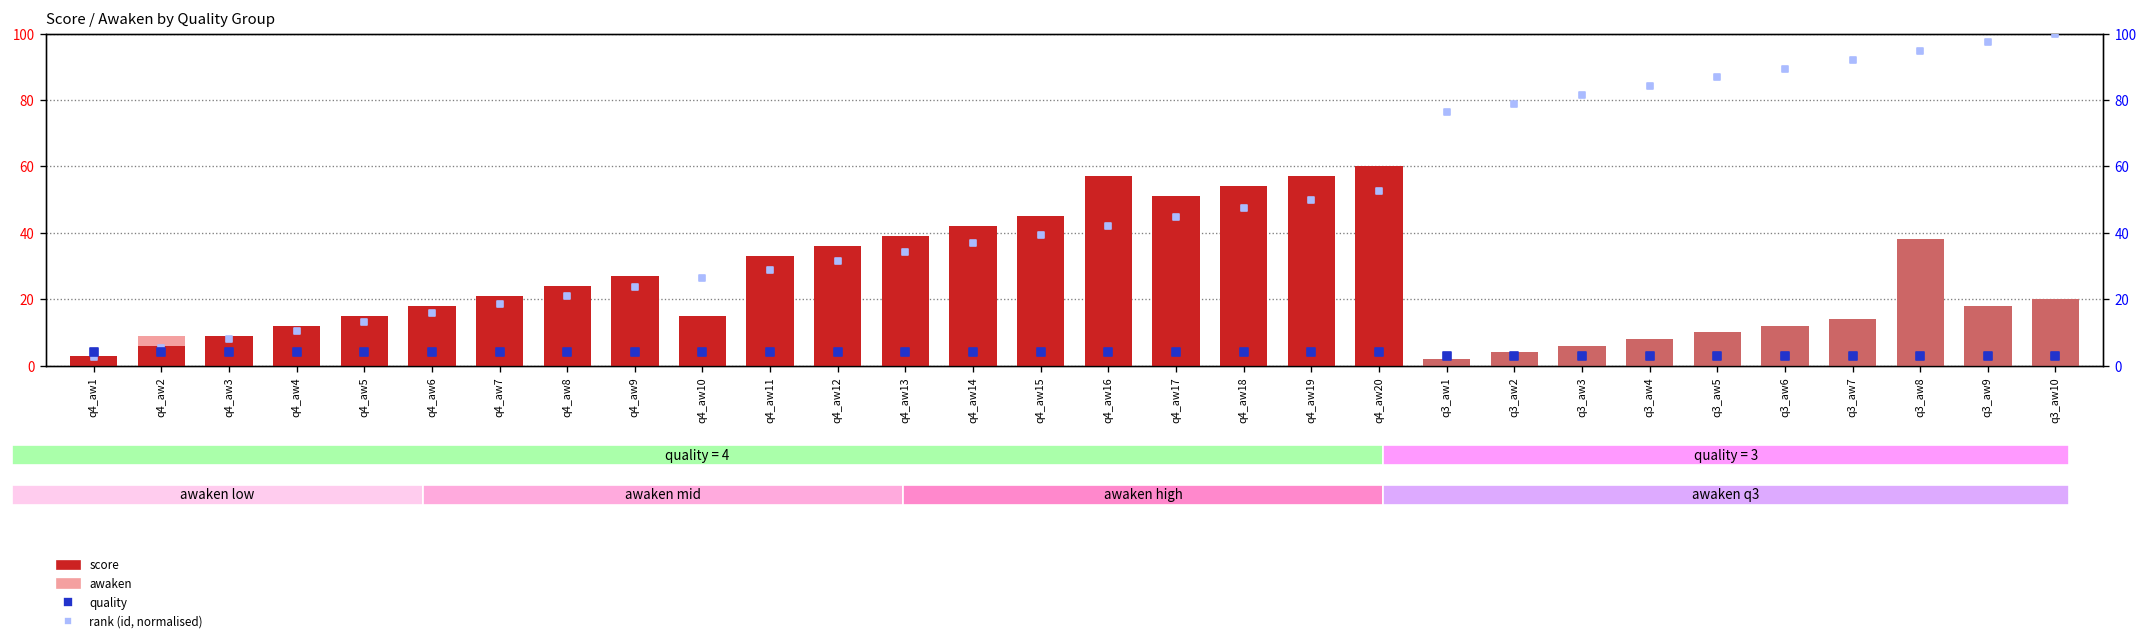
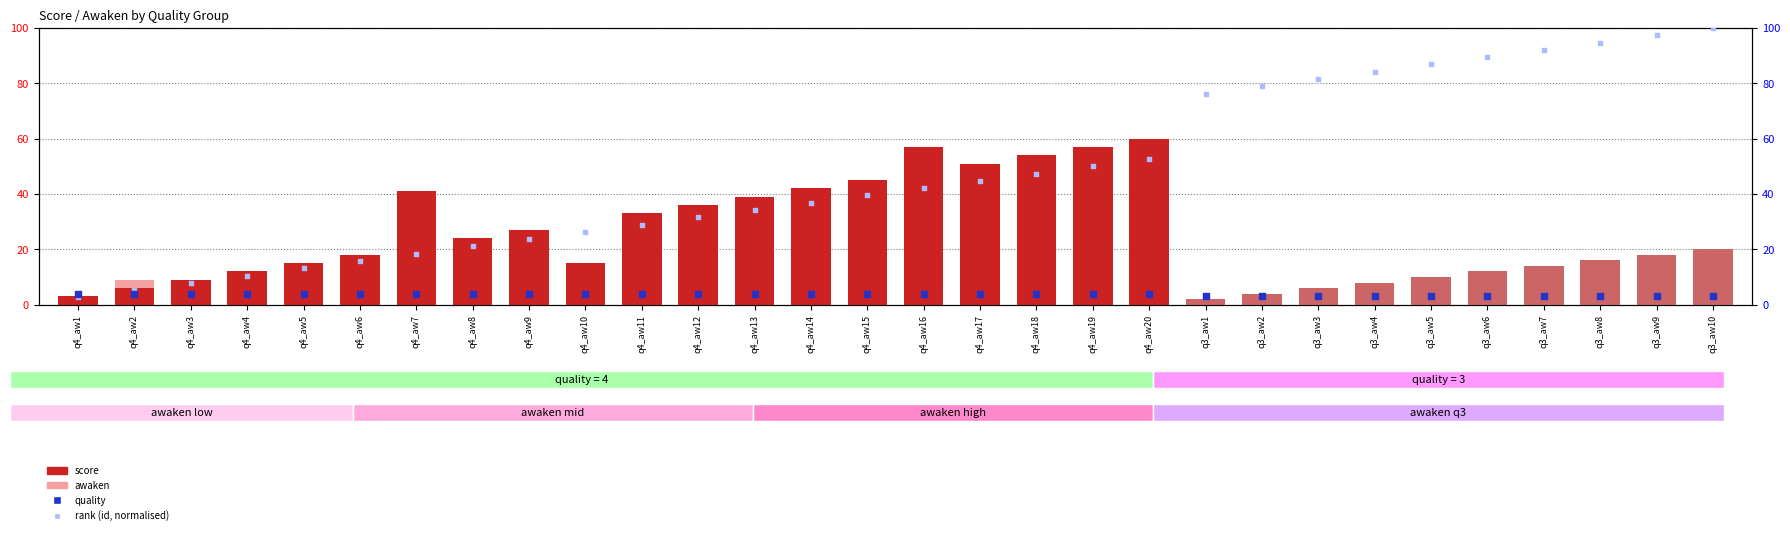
  {
    "score": {
      "q4_aw1": 3,
      "q4_aw3": 9,
      "q4_aw4": 12,
      "q4_aw5": 15,
      "q4_aw6": 18,
-     "q4_aw7": 21,
+     "q4_aw7": 41,
      "q4_aw8": 24,
      "q4_aw9": 27,
      "q4_aw10": 15,
      "q4_aw11": 33,
      "q4_aw12": 36,
      "q4_aw13": 39,
      "q4_aw14": 42,
      "q4_aw15": 45,
      "q4_aw16": 57,
      "q4_aw17": 51,
      "q4_aw18": 54,
      "q4_aw19": 57,
      "q4_aw20": 60,
      "q3_aw1": 2,
      "q3_aw2": 4,
      "q3_aw3": 6,
      "q3_aw4": 8,
      "q3_aw5": 10,
      "q3_aw6": 12,
      "q3_aw7": 14,
-     "q3_aw8": 38,
+     "q3_aw8": 16,
      "q3_aw9": 18,
      "q3_aw10": 20
    },
    "awaken": {
      "q4_aw2": 9
    }
  }
